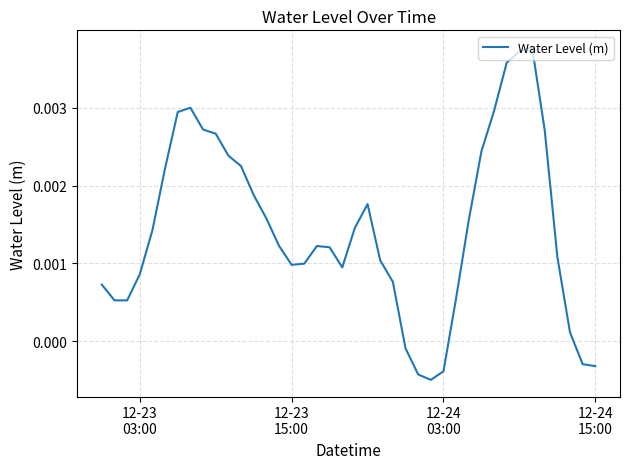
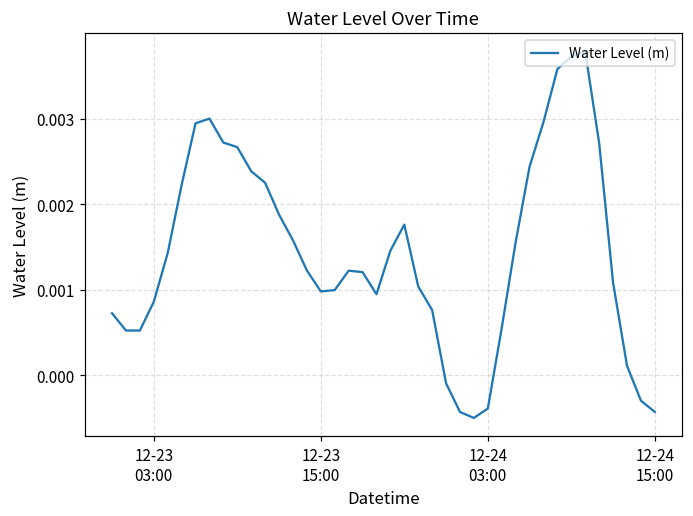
  {
    "12-23 03:00": 0.0009,
    "12-23 15:00": 0.0010,
    "12-24 03:00": -0.0004,
-   "12-24 15:00": -0.0003
+   "12-24 15:00": -0.0004
  }
